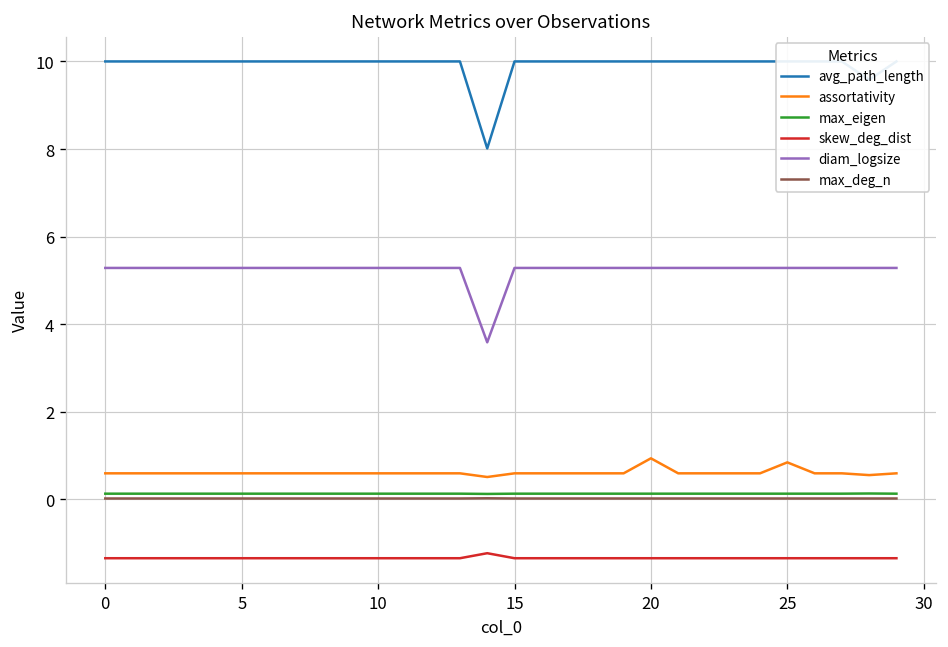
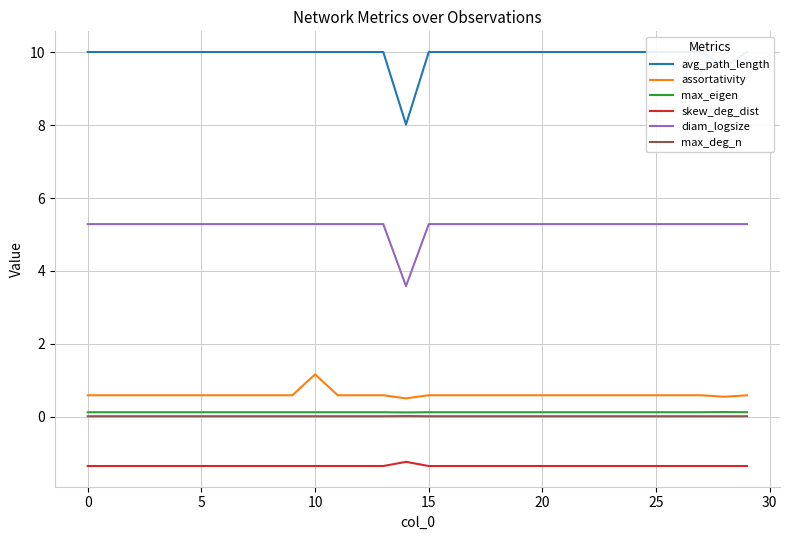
  {
    "avg_path_length": {
      "0": 10.0,
      "5": 10.0,
      "10": 10.0,
      "15": 10.0,
      "20": 10.0
    },
    "assortativity": {
      "0": 0.6,
      "5": 0.6,
-     "10": 0.6,
+     "10": 1.2,
      "15": 0.6,
-     "20": 0.9,
-     "25": 0.8
+     "20": 0.6,
+     "25": 0.6
    },
    "max_eigen": {
      "0": 0.1,
      "5": 0.1,
      "10": 0.1,
      "15": 0.1,
      "20": 0.1,
      "25": 0.1
    },
    "skew_deg_dist": {
      "0": -1.3,
      "5": -1.3,
      "10": -1.3,
      "15": -1.3,
      "20": -1.3,
      "25": -1.3
    },
    "diam_logsize": {
      "0": 5.3,
      "5": 5.3,
      "10": 5.3,
      "15": 5.3,
      "20": 5.3,
      "25": 5.3
    },
    "max_deg_n": {
      "0": 0.0,
      "5": 0.0,
      "10": 0.0,
      "15": 0.0,
      "20": 0.0,
      "25": 0.0
    }
  }
